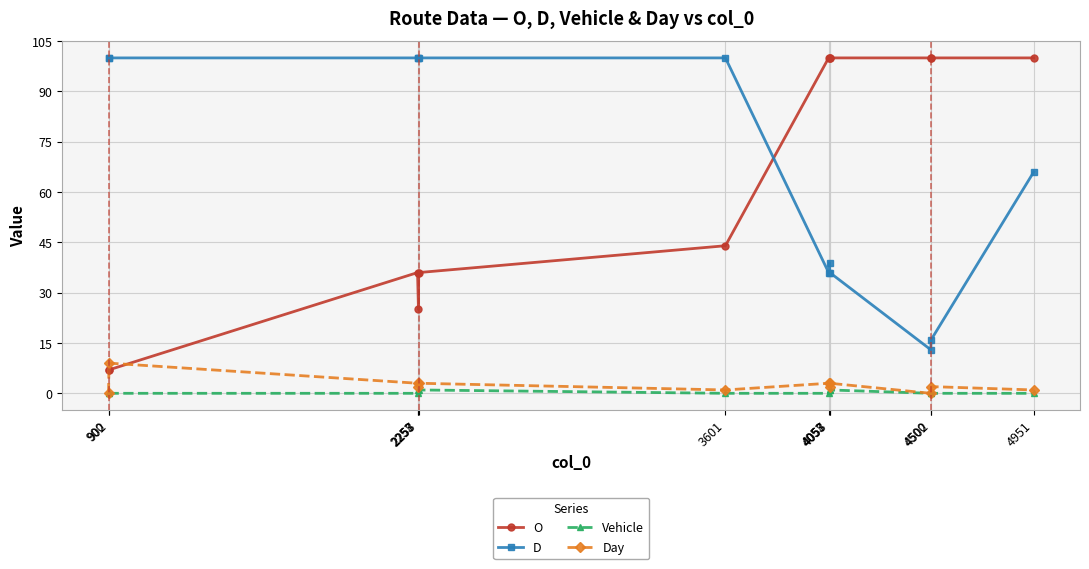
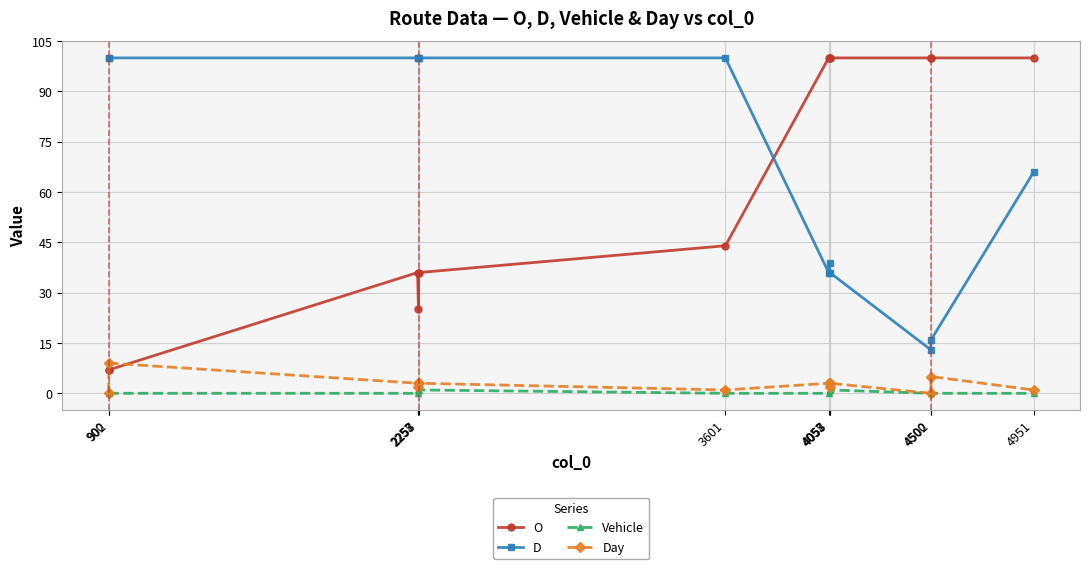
  {
    "O": {
      "900": 7,
      "902": 7,
      "2253": 36,
      "2257": 25,
      "2258": 36,
      "3601": 44,
      "4053": 100,
      "4057": 100,
      "4058": 100,
      "4500": 100,
      "4502": 100,
      "4951": 100
    },
    "D": {
      "900": 100,
      "902": 100,
      "2253": 100,
      "2257": 100,
      "2258": 100,
      "3601": 100,
      "4053": 36,
      "4057": 39,
      "4058": 36,
      "4500": 13,
      "4502": 16,
      "4951": 66
    },
    "Vehicle": {
      "2253": 0,
      "2257": 1,
      "2258": 1,
      "3601": 0,
      "4053": 0,
      "4057": 1,
      "4058": 1,
      "4951": 0
    },
    "Day": {
      "902": 9,
      "2253": 3,
      "2257": 2,
      "2258": 3,
      "3601": 1,
      "4053": 3,
      "4057": 2,
      "4058": 3,
-     "4502": 2,
+     "4502": 5,
      "4951": 1
    }
  }
